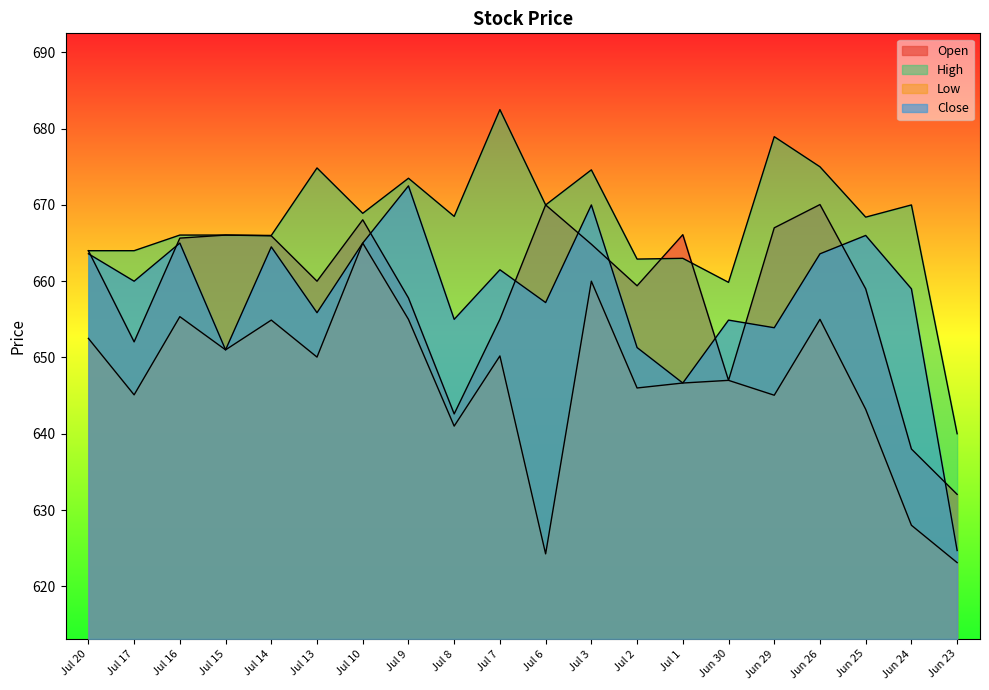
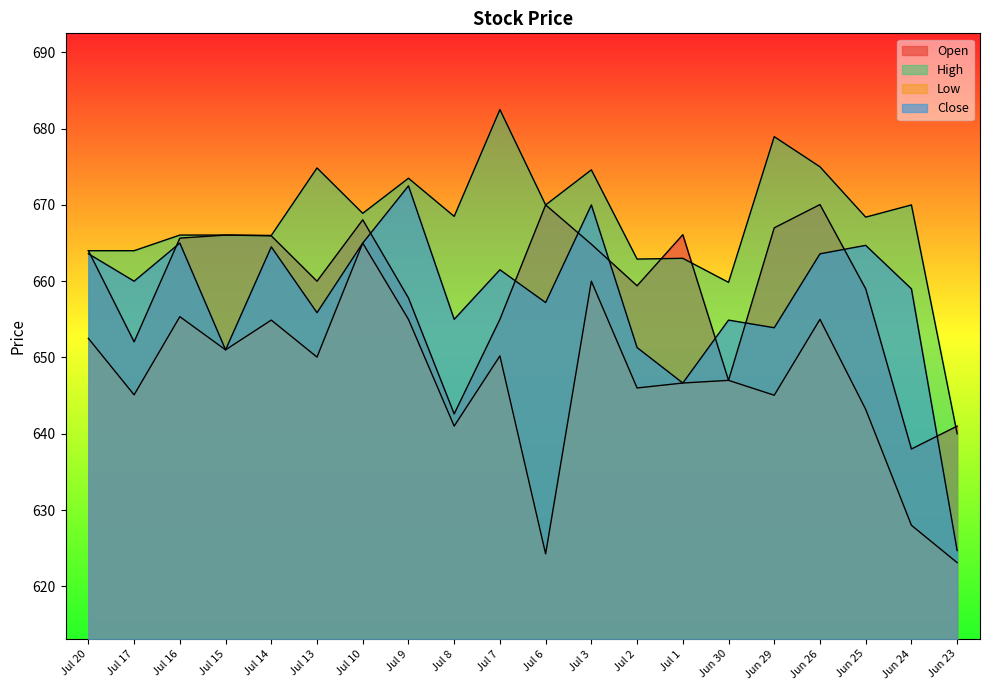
  {
    "Open": {
      "Jul 17": 652,
      "Jul 16": 666,
      "Jul 13": 660,
      "Jul 10": 668,
      "Jul 9": 658,
      "Jul 8": 643,
      "Jul 7": 655,
      "Jul 3": 665,
      "Jul 2": 659,
      "Jul 1": 666,
      "Jun 29": 667,
      "Jun 26": 670,
      "Jun 25": 659,
      "Jun 24": 638,
-     "Jun 23": 632
+     "Jun 23": 641
    },
    "High": {
      "Jul 17": 664,
      "Jul 16": 666,
      "Jul 13": 675,
      "Jul 10": 669,
      "Jul 9": 674,
      "Jul 8": 669,
      "Jul 7": 683,
      "Jul 3": 675,
      "Jul 2": 663,
      "Jul 1": 663,
      "Jun 30": 660,
      "Jun 29": 679,
      "Jun 26": 675,
      "Jun 25": 668,
      "Jun 24": 670,
      "Jun 23": 640
    },
    "Low": {
      "Jul 20": 653,
      "Jul 17": 645,
      "Jul 16": 655,
      "Jul 14": 655,
      "Jul 13": 650,
      "Jul 9": 655,
      "Jul 8": 641,
      "Jul 7": 650,
      "Jul 6": 624,
      "Jul 3": 660,
      "Jul 2": 646,
      "Jun 29": 645,
      "Jun 26": 655,
      "Jun 25": 643,
      "Jun 24": 628,
      "Jun 23": 623
    },
    "Close": {
      "Jul 20": 664,
      "Jul 17": 660,
      "Jul 16": 665,
      "Jul 14": 665,
      "Jul 13": 656,
      "Jul 9": 673,
      "Jul 8": 655,
      "Jul 7": 662,
      "Jul 6": 657,
      "Jul 3": 670,
      "Jul 2": 651,
      "Jun 30": 655,
      "Jun 29": 654,
      "Jun 26": 664,
-     "Jun 25": 666,
+     "Jun 25": 665,
      "Jun 24": 659,
      "Jun 23": 625
    }
  }
